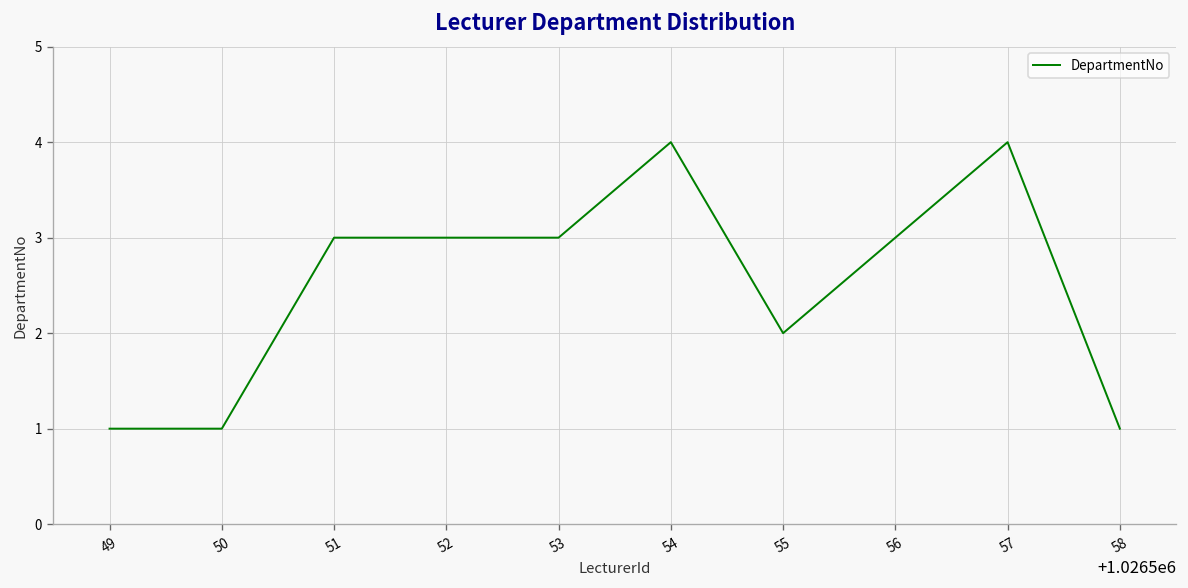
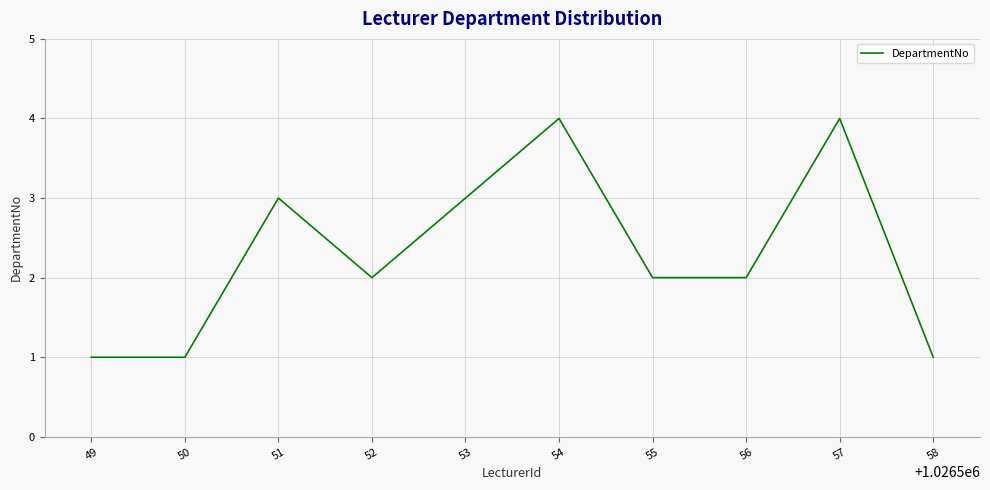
  {
    "49": 1,
    "50": 1,
    "51": 3,
-   "52": 3,
+   "52": 2,
    "53": 3,
    "54": 4,
    "55": 2,
-   "56": 3,
+   "56": 2,
    "57": 4,
    "58": 1
  }
